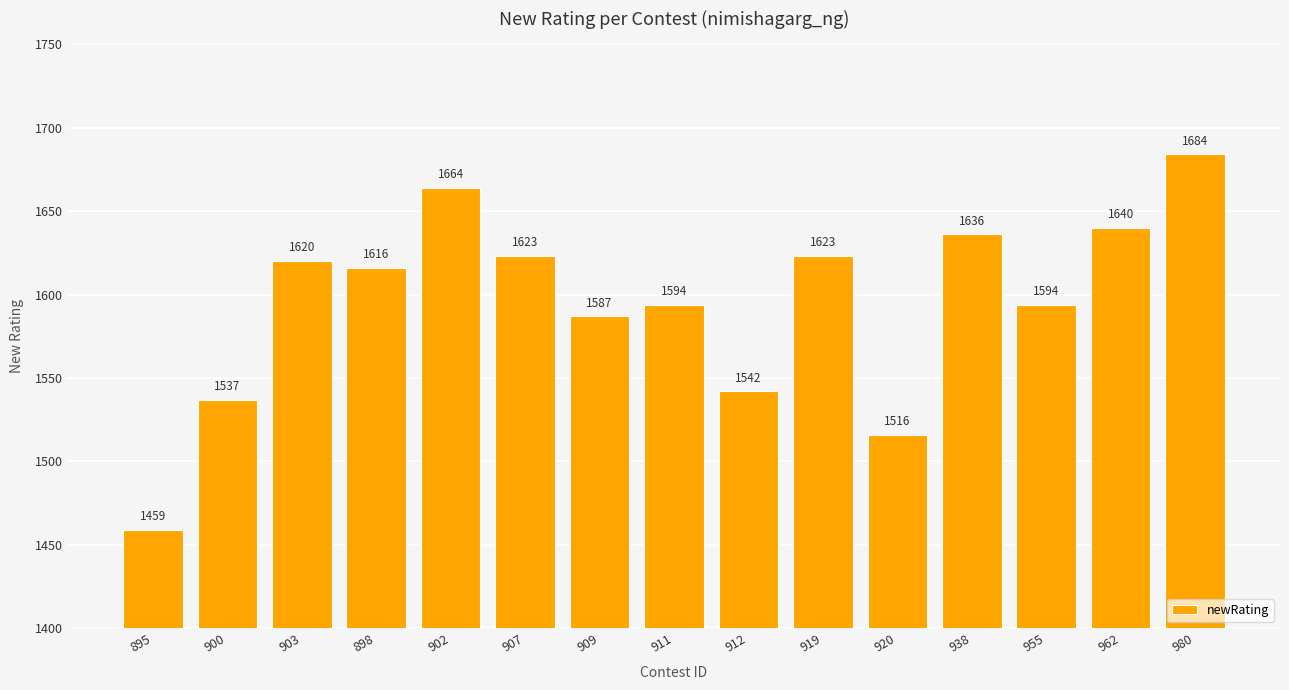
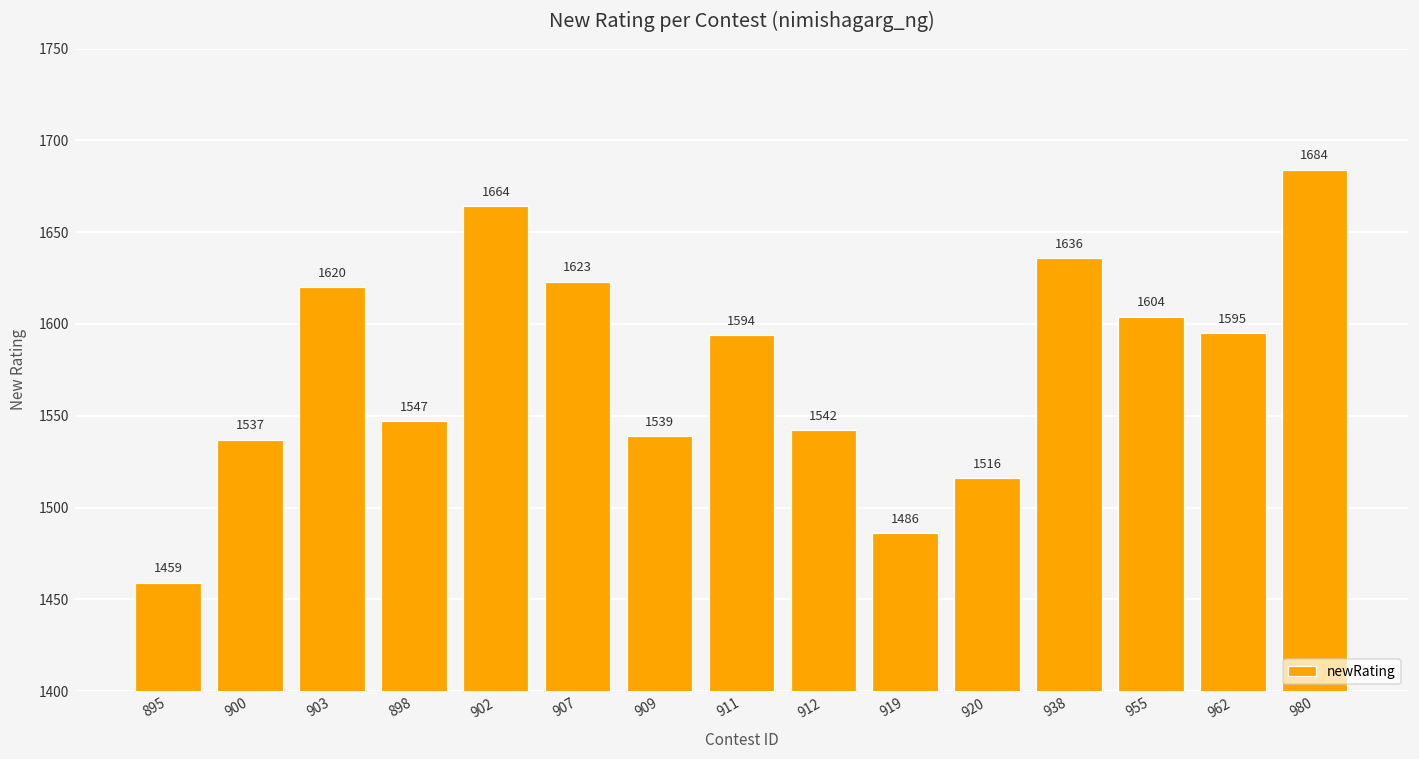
  {
    "895": 1459,
    "900": 1537,
    "903": 1620,
-   "898": 1616,
+   "898": 1547,
    "902": 1664,
    "907": 1623,
-   "909": 1587,
+   "909": 1539,
    "911": 1594,
    "912": 1542,
-   "919": 1623,
+   "919": 1486,
    "920": 1516,
    "938": 1636,
-   "955": 1594,
-   "962": 1640,
+   "955": 1604,
+   "962": 1595,
    "980": 1684
  }
